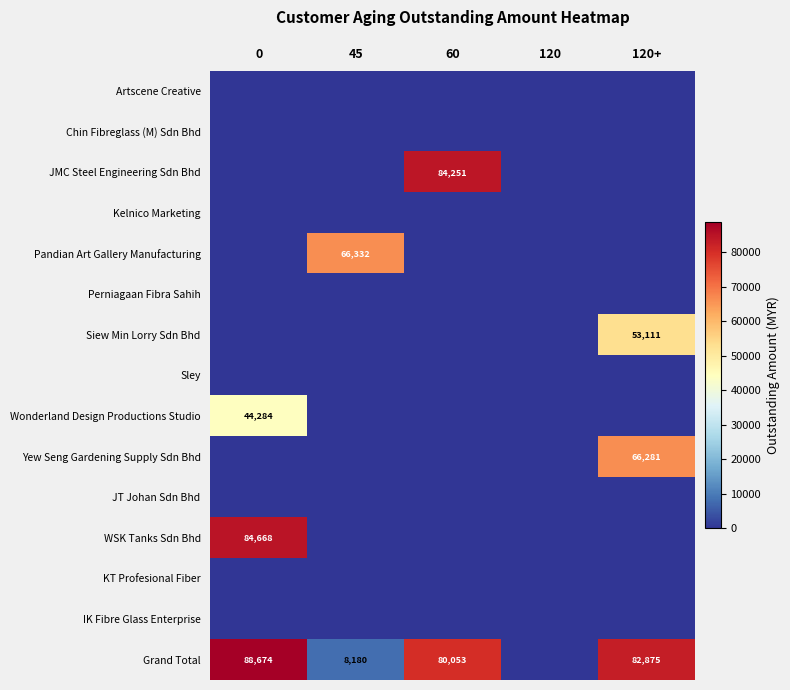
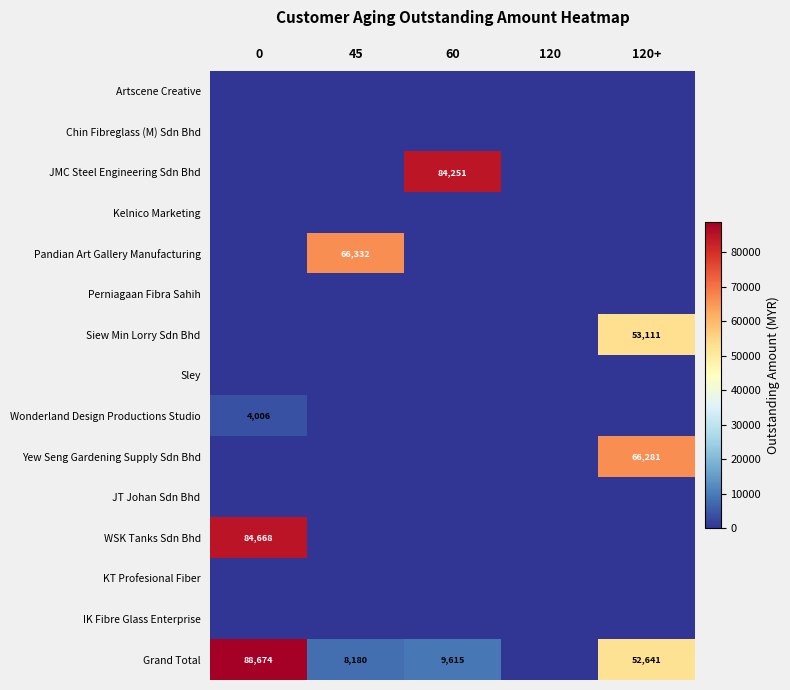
  {
    "JMC Steel Engineering Sdn Bhd": {
      "60": "84,251"
    },
    "Pandian Art Gallery Manufacturing": {
      "45": "66,332"
    },
    "Siew Min Lorry Sdn Bhd": {
      "120+": "53,111"
    },
    "Wonderland Design Productions Studio": {
-     "0": "44,284"
+     "0": "4,006"
    },
    "Yew Seng Gardening Supply Sdn Bhd": {
      "120+": "66,281"
    },
    "WSK Tanks Sdn Bhd": {
      "0": "84,668"
    },
    "Grand Total": {
      "0": "88,674",
      "45": "8,180",
-     "60": "80,053",
-     "120+": "82,875"
+     "60": "9,615",
+     "120+": "52,641"
    }
  }
